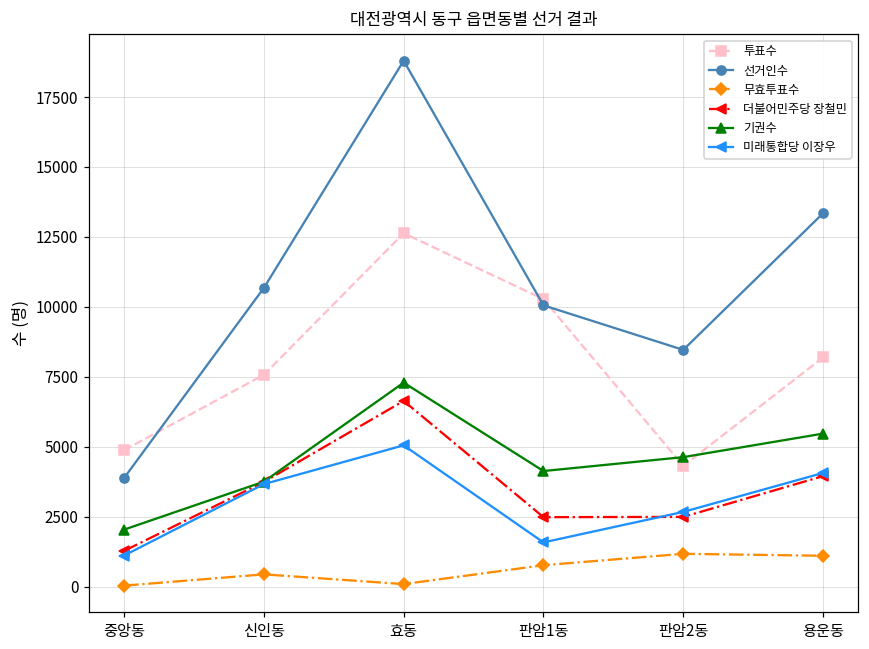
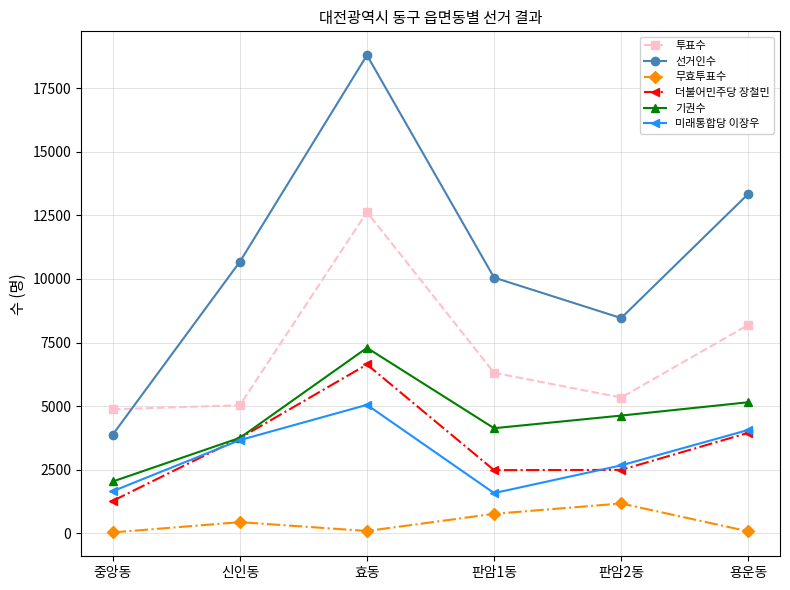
  {
    "투표수": {
      "중앙동": 4900,
-     "신인동": 7600,
+     "신인동": 5000,
      "효동": 12600,
-     "판암1동": 10300,
-     "판암2동": 4300,
+     "판암1동": 6300,
+     "판암2동": 5300,
      "용운동": 8200
    },
    "선거인수": {
      "중앙동": 3900,
      "신인동": 10700,
      "효동": 18800,
      "판암1동": 10100,
      "판암2동": 8500,
      "용운동": 13300
    },
    "무효투표수": {
      "중앙동": 0,
      "신인동": 400,
      "효동": 100,
      "판암1동": 800,
      "판암2동": 1200,
-     "용운동": 1100
+     "용운동": 100
    },
    "더불어민주당 장철민": {
      "중앙동": 1300,
      "효동": 6600,
      "판암1동": 2500,
      "판암2동": 2500,
      "용운동": 3900
    },
    "기권수": {
      "중앙동": 2000,
      "효동": 7300,
      "판암1동": 4100,
      "판암2동": 4600,
-     "용운동": 5500
+     "용운동": 5200
    },
    "미래통합당 이장우": {
-     "중앙동": 1100,
+     "중앙동": 1700,
      "효동": 5100,
      "판암1동": 1600,
      "판암2동": 2700,
      "용운동": 4100
    }
  }
